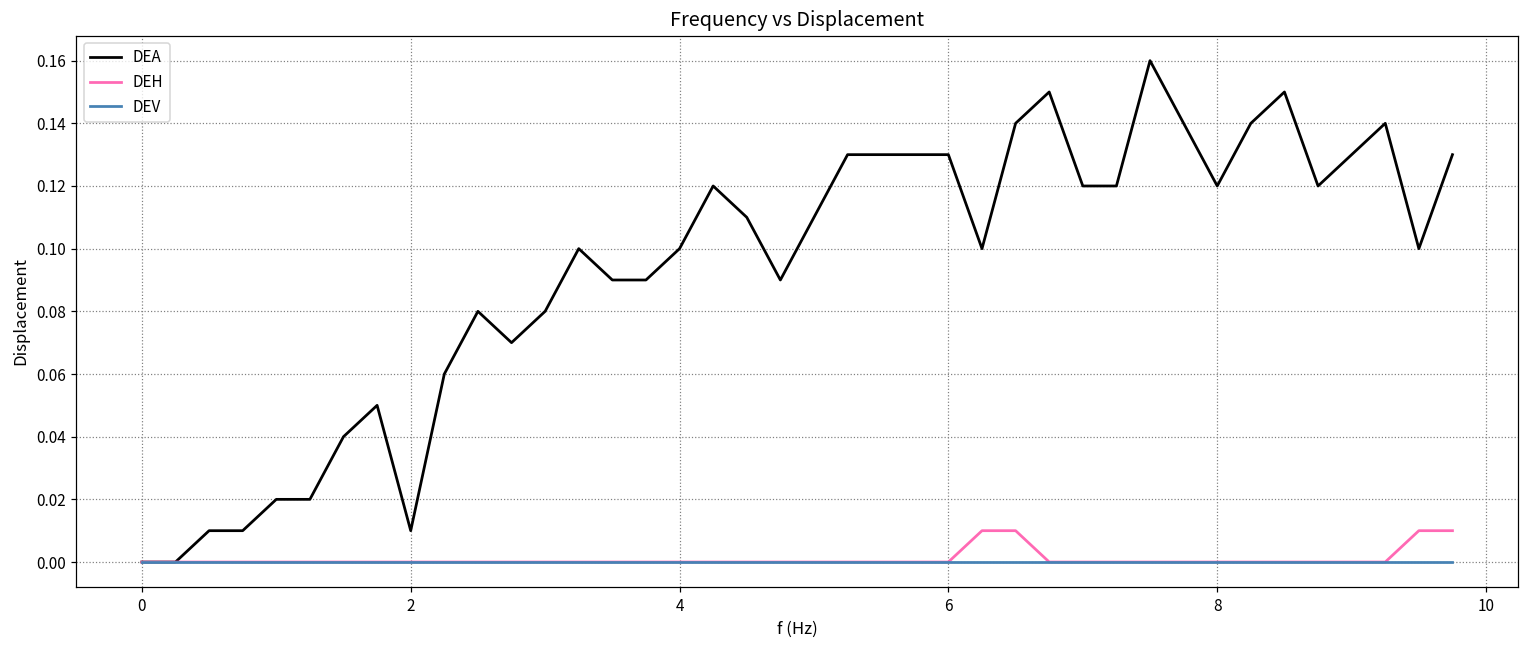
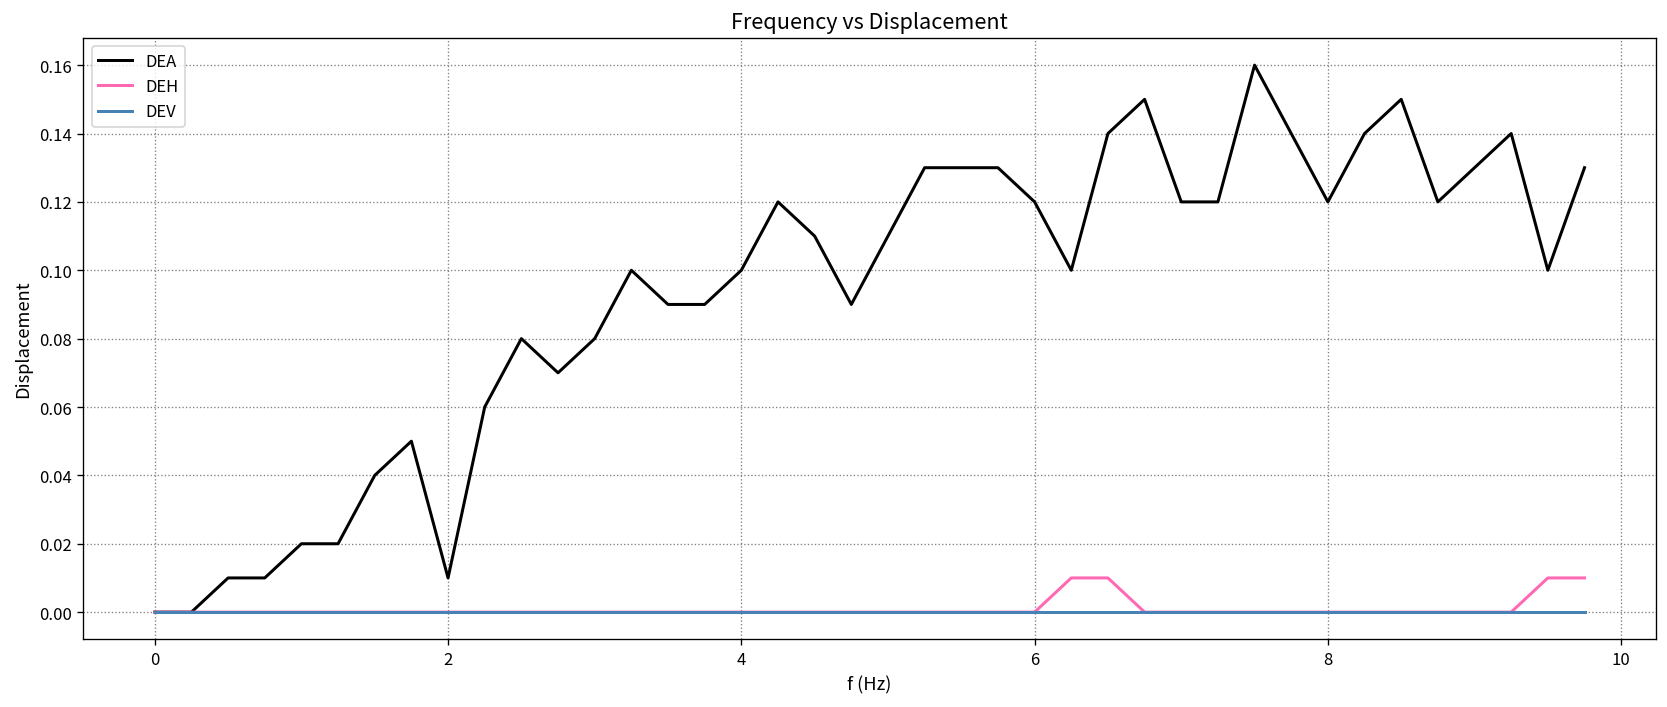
  {
    "DEA": {
      "2": 0.01,
      "4": 0.10,
-     "6": 0.13,
+     "6": 0.12,
      "8": 0.12
    }
  }
